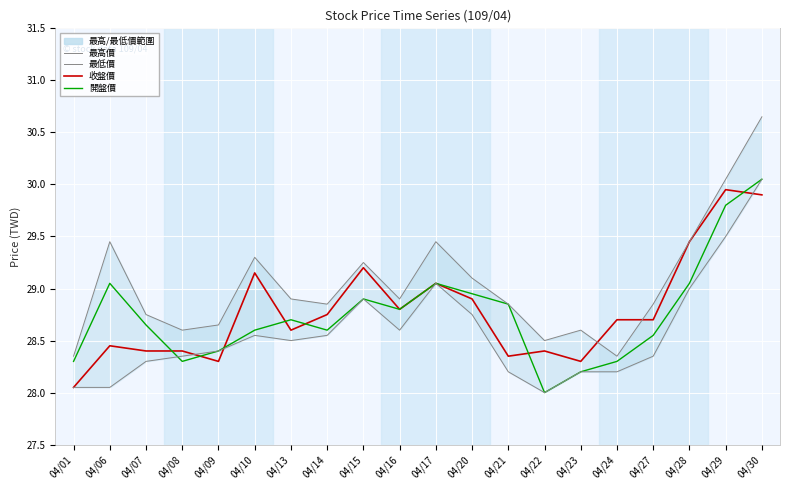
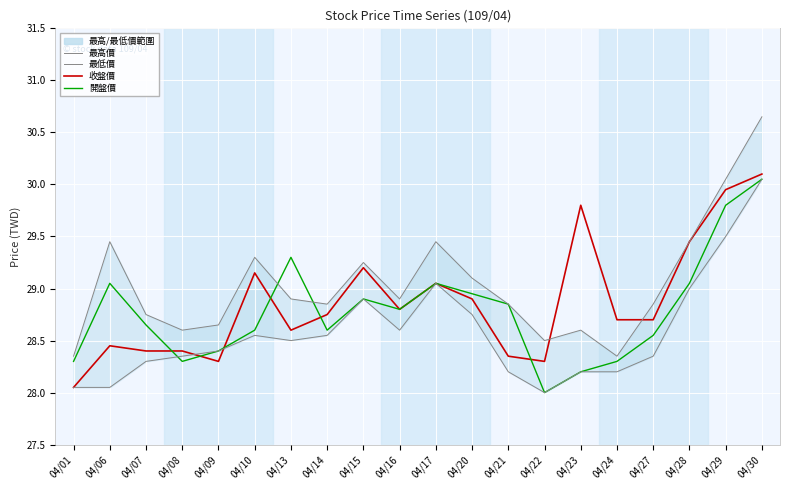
  {
    "收盤價": {
      "04/06": 28.45,
      "04/07": 28.4,
      "04/08": 28.4,
      "04/09": 28.3,
      "04/10": 29.15,
      "04/13": 28.6,
      "04/14": 28.75,
      "04/15": 29.2,
      "04/20": 28.9,
      "04/21": 28.35,
-     "04/22": 28.4,
-     "04/23": 28.3,
+     "04/22": 28.3,
+     "04/23": 29.8,
      "04/24": 28.7,
      "04/27": 28.7,
      "04/29": 29.95,
-     "04/30": 29.9
+     "04/30": 30.1
    },
    "開盤價": {
      "04/01": 28.3,
      "04/06": 29.05,
      "04/07": 28.65,
      "04/08": 28.3,
      "04/10": 28.6,
-     "04/13": 28.7,
+     "04/13": 29.3,
      "04/14": 28.6,
      "04/20": 28.95,
      "04/24": 28.3,
      "04/27": 28.55,
      "04/28": 29.05,
      "04/29": 29.8
    }
  }
